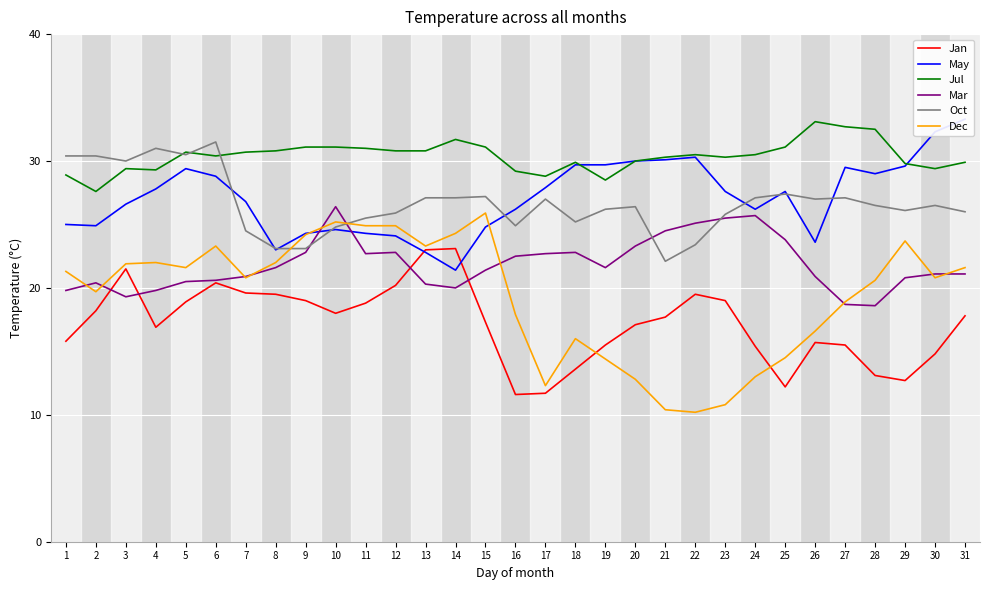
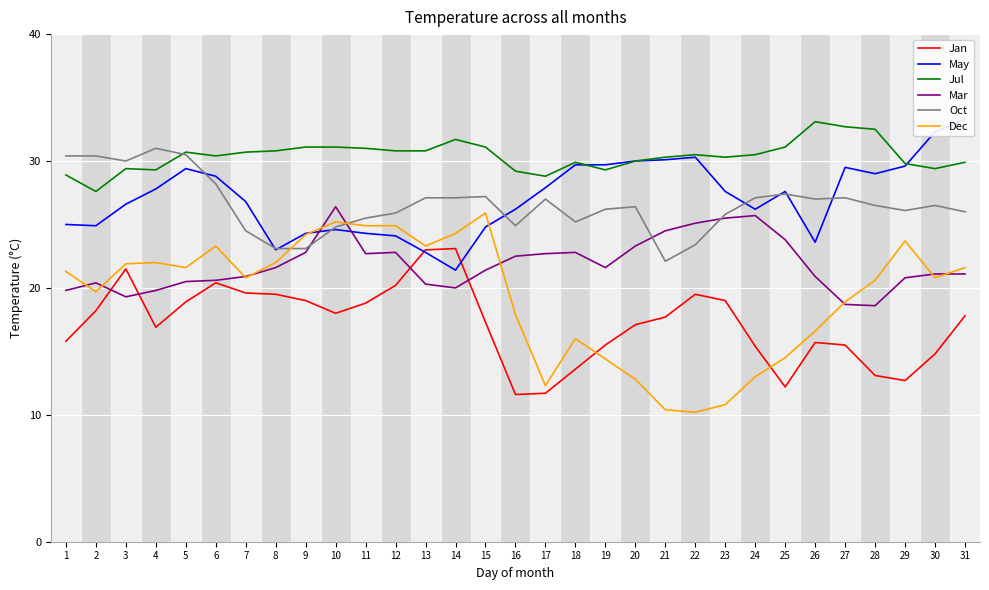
  {
    "Jan": {
      "1": 15.8,
      "2": 18.2,
      "3": 21.5,
      "4": 16.9,
      "5": 18.9,
      "7": 19.6,
      "8": 19.5,
      "9": 19.0,
      "10": 18.0,
      "11": 18.8,
      "12": 20.2,
      "13": 23.0,
      "14": 23.1,
      "15": 17.3,
      "16": 11.6,
      "17": 11.7,
      "18": 13.6,
      "19": 15.5,
      "20": 17.1,
      "21": 17.7,
      "22": 19.5,
      "23": 19.0,
      "24": 15.4,
      "25": 12.2,
      "26": 15.7,
      "27": 15.5,
      "28": 13.1,
      "29": 12.7,
      "30": 14.8,
      "31": 17.8
    },
    "May": {
      "1": 25.0,
      "2": 24.9,
      "3": 26.6,
      "4": 27.8,
      "5": 29.4,
      "6": 28.8,
      "7": 26.8,
      "11": 24.3,
      "12": 24.1,
      "13": 22.8,
      "14": 21.4,
      "15": 24.8,
      "16": 26.2,
      "17": 27.9,
      "19": 29.7,
      "23": 27.6,
      "24": 26.2,
      "26": 23.6,
      "27": 29.5,
      "28": 29.0
    },
    "Jul": {
      "1": 28.9,
      "2": 27.6,
      "3": 29.4,
      "4": 29.3,
      "5": 30.7,
      "6": 30.4,
      "7": 30.7,
      "8": 30.8,
      "9": 31.1,
      "10": 31.1,
      "11": 31.0,
      "12": 30.8,
      "13": 30.8,
      "14": 31.7,
      "15": 31.1,
      "16": 29.2,
      "17": 28.8,
-     "19": 28.5,
+     "19": 29.3,
      "23": 30.3,
      "24": 30.5,
      "25": 31.1,
      "26": 33.1,
      "27": 32.7,
      "28": 32.5,
      "30": 29.4,
      "31": 29.9
    },
    "Mar": {
      "1": 19.8,
      "2": 20.4,
      "3": 19.3,
      "4": 19.8,
      "5": 20.5,
      "8": 21.6,
      "9": 22.8,
      "10": 26.4,
      "11": 22.7,
      "12": 22.8,
      "13": 20.3,
      "14": 20.0,
      "15": 21.4,
      "16": 22.5,
      "17": 22.7,
      "18": 22.8,
      "19": 21.6,
      "20": 23.3,
      "21": 24.5,
      "22": 25.1,
      "23": 25.5,
      "24": 25.7,
      "25": 23.8,
      "26": 20.9,
      "28": 18.6,
      "29": 20.8,
      "30": 21.1,
      "31": 21.1
    },
    "Oct": {
      "1": 30.4,
      "2": 30.4,
      "3": 30.0,
      "4": 31.0,
      "5": 30.5,
-     "6": 31.5,
+     "6": 28.2,
      "7": 24.5,
      "9": 23.1,
      "11": 25.5,
      "12": 25.9,
      "13": 27.1,
      "14": 27.1,
      "15": 27.2,
      "16": 24.9,
      "17": 27.0,
      "18": 25.2,
      "19": 26.2,
      "20": 26.4,
      "21": 22.1,
      "22": 23.4,
      "23": 25.8,
      "24": 27.1,
      "26": 27.0,
      "27": 27.1,
      "28": 26.5,
      "29": 26.1,
      "30": 26.5,
      "31": 26.0
    },
    "Dec": {
      "1": 21.3,
      "2": 19.7,
      "3": 21.9,
      "4": 22.0,
      "5": 21.6,
      "6": 23.3,
      "8": 22.0,
      "10": 25.2,
      "11": 24.9,
      "12": 24.9,
      "13": 23.3,
      "14": 24.3,
      "15": 25.9,
      "16": 17.9,
      "17": 12.3,
      "18": 16.0,
      "19": 14.4,
      "20": 12.8,
      "21": 10.4,
      "22": 10.2,
      "23": 10.8,
      "24": 13.0,
      "25": 14.5,
      "26": 16.6,
      "28": 20.6,
      "29": 23.7,
      "30": 20.8,
      "31": 21.6
    }
  }
